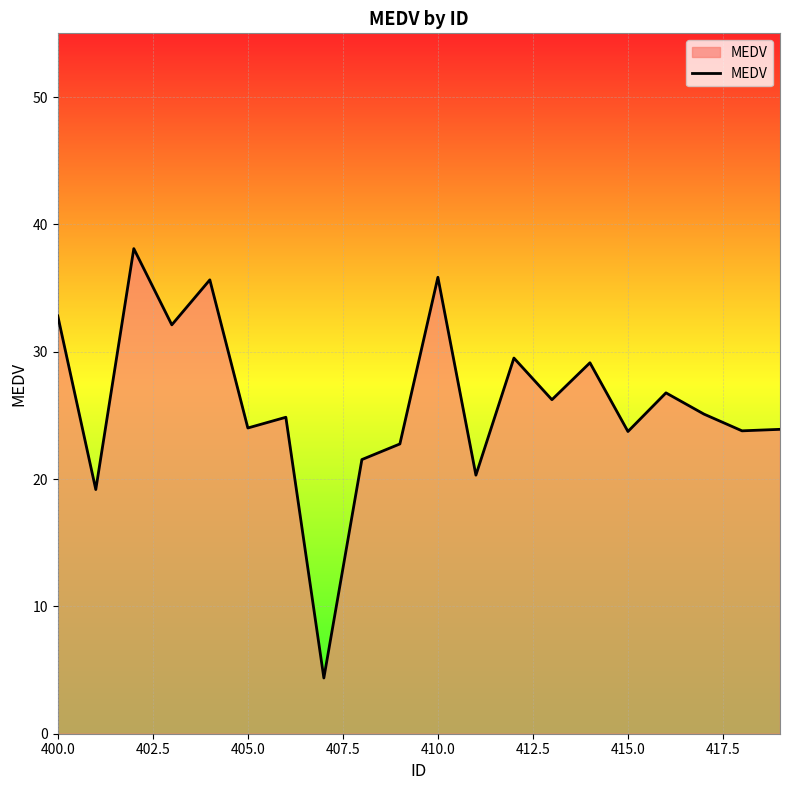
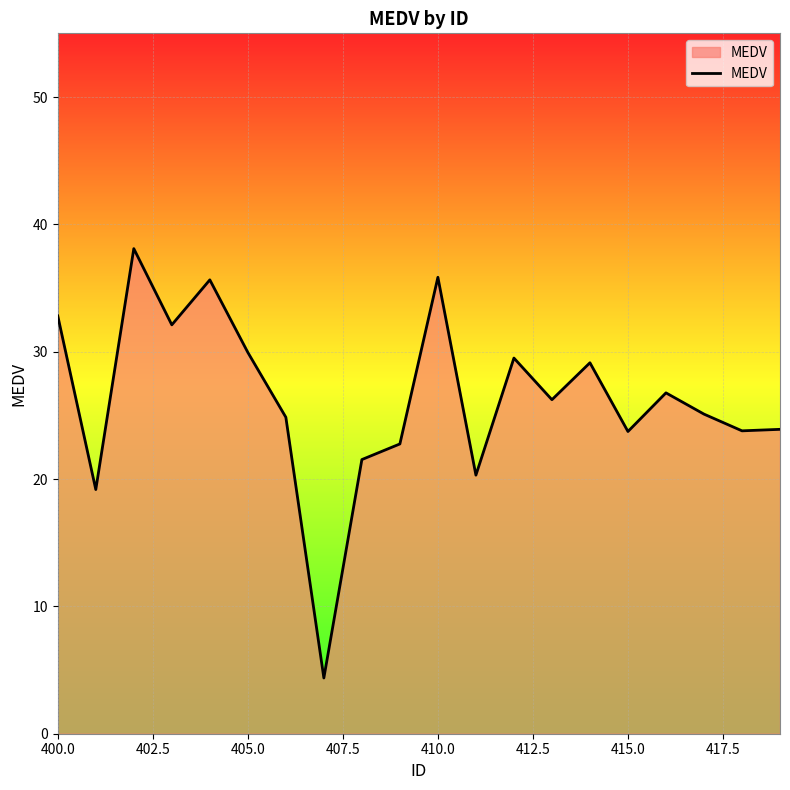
  {
    "400.0": 32.8,
-   "405.0": 24.0,
+   "405.0": 29.9,
    "410.0": 35.8,
    "415.0": 23.7
  }
